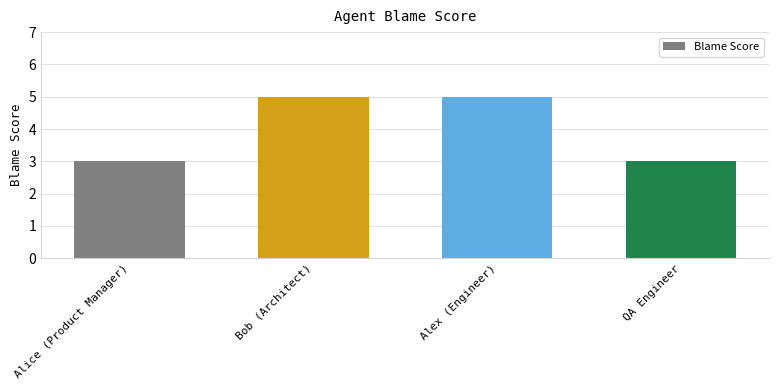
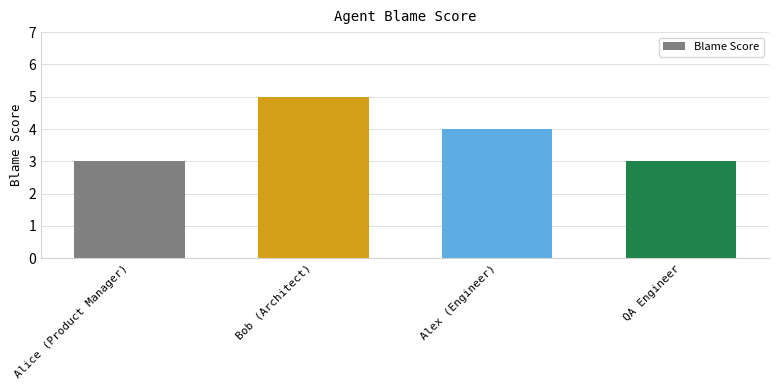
  {
    "Alice (Product Manager)": 3,
    "Bob (Architect)": 5,
-   "Alex (Engineer)": 5,
+   "Alex (Engineer)": 4,
    "QA Engineer": 3
  }
